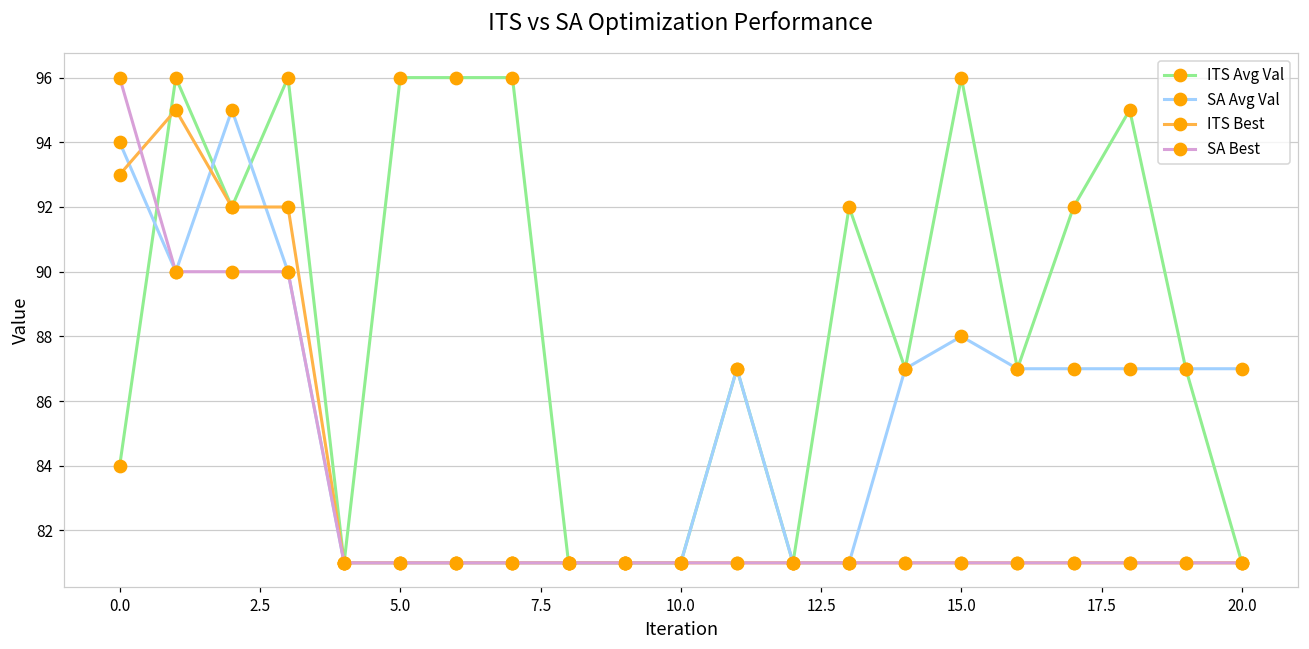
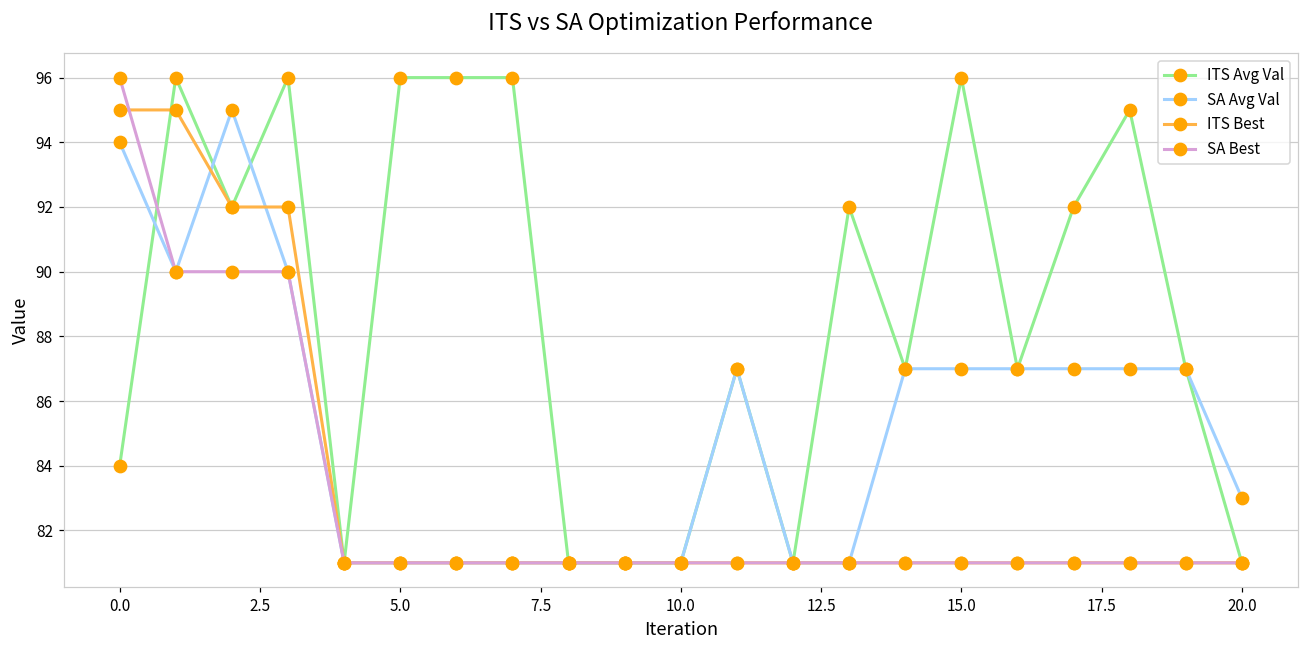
  {
    "ITS Avg Val": {
      "0.0": 84,
      "5.0": 96,
      "15.0": 96
    },
    "SA Avg Val": {
      "0.0": 94,
-     "15.0": 88,
-     "20.0": 87
+     "15.0": 87,
+     "20.0": 83
    },
    "ITS Best": {
-     "0.0": 93
+     "0.0": 95
    },
    "SA Best": {
      "0.0": 96
    }
  }
